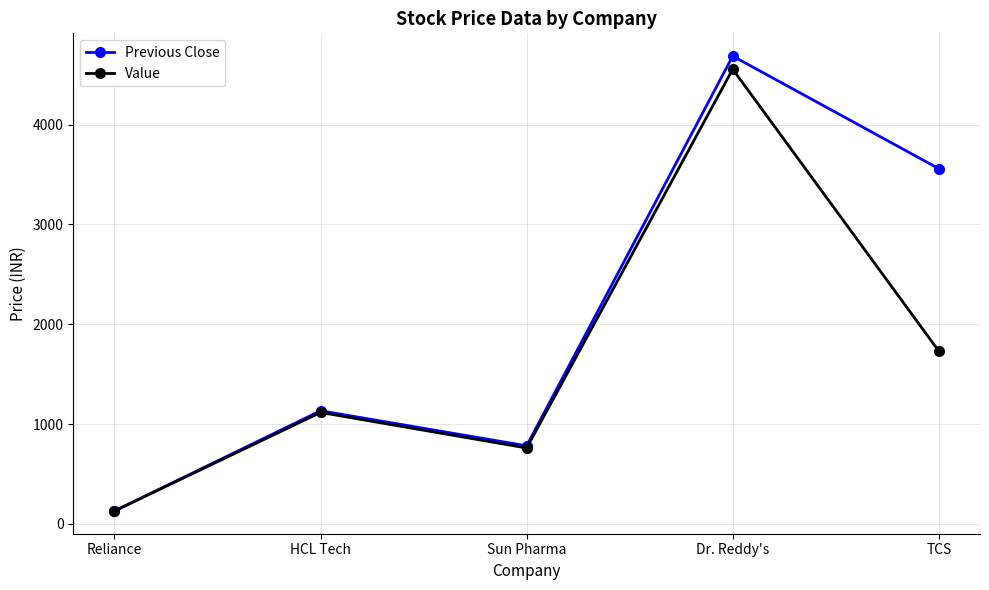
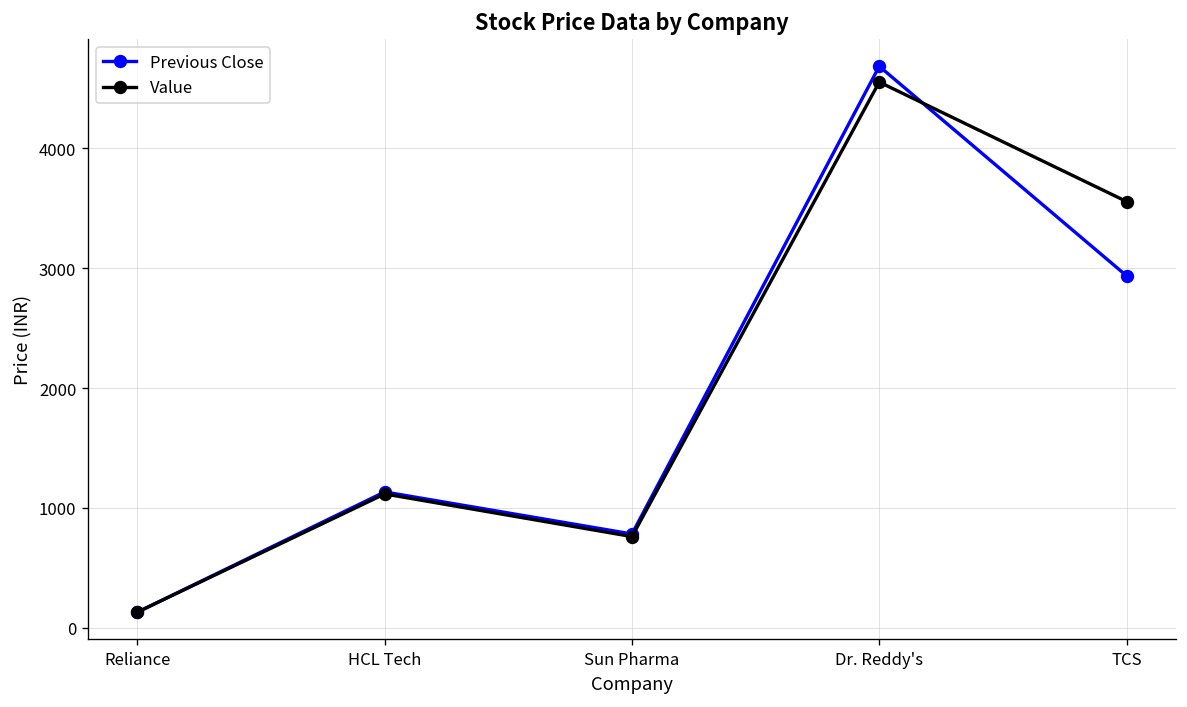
  {
    "Previous Close": {
      "Dr. Reddy's": 4700,
-     "TCS": 3600
+     "TCS": 2900
    },
    "Value": {
      "Dr. Reddy's": 4600,
-     "TCS": 1700
+     "TCS": 3600
    }
  }
